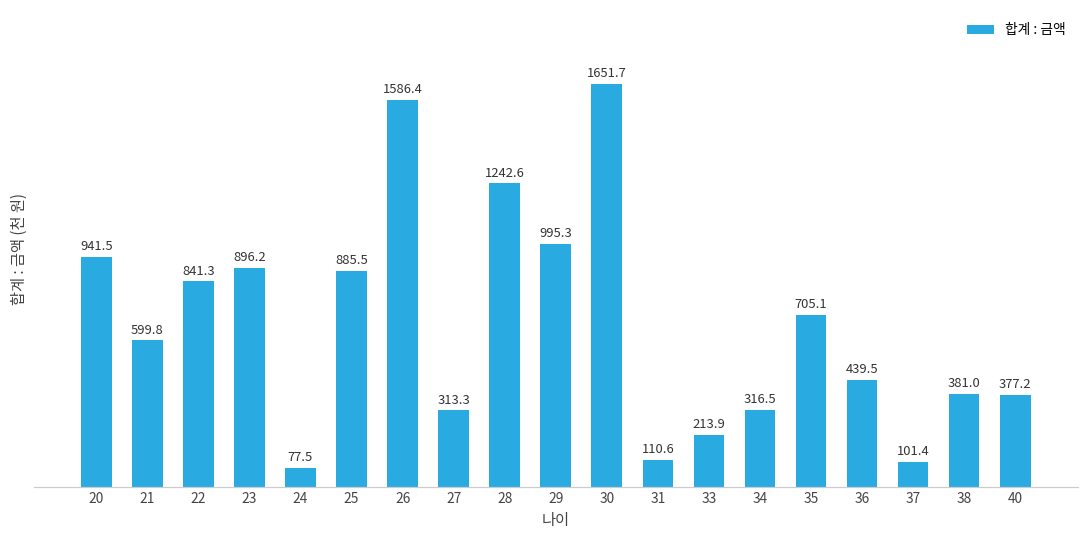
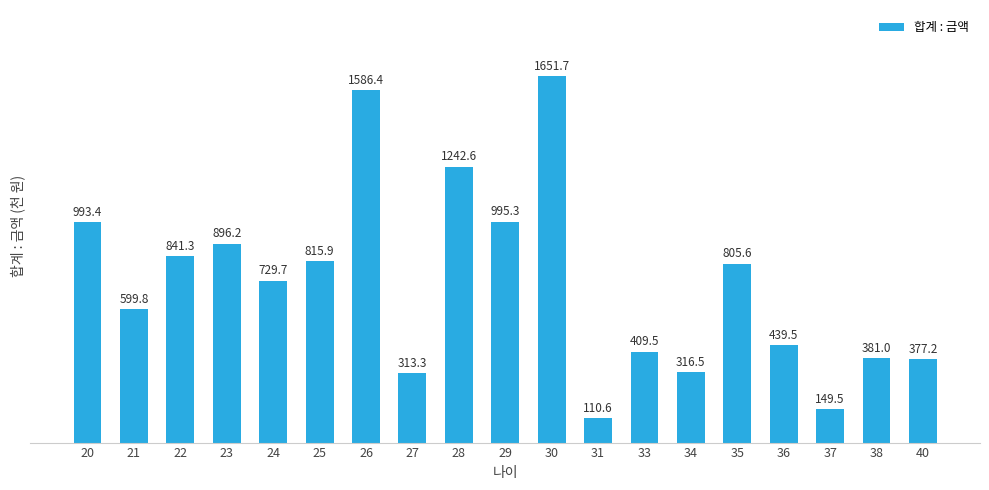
  {
-   "20": 941.5,
-   "24": 77.5,
-   "25": 885.5,
-   "33": 213.9,
-   "35": 705.1,
-   "37": 101.4
+   "20": 993.4,
+   "24": 729.7,
+   "25": 815.9,
+   "33": 409.5,
+   "35": 805.6,
+   "37": 149.5
  }
